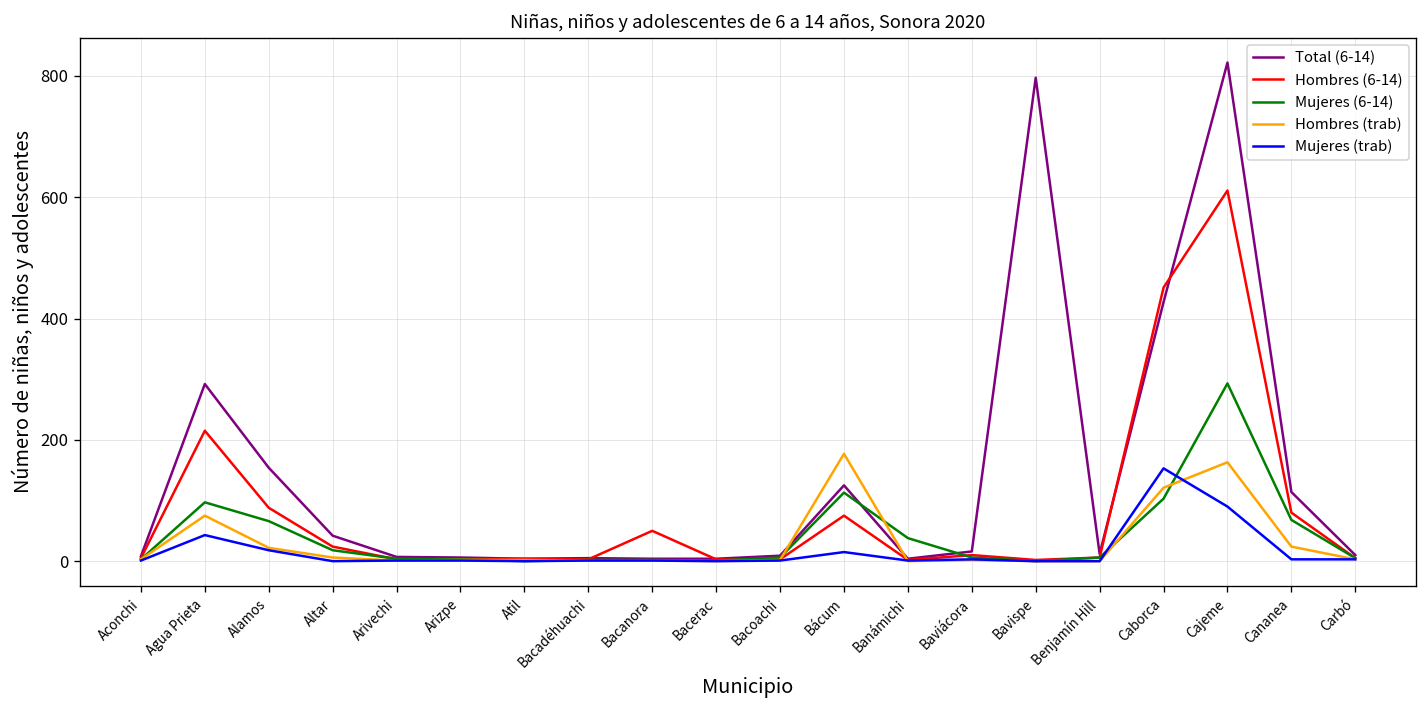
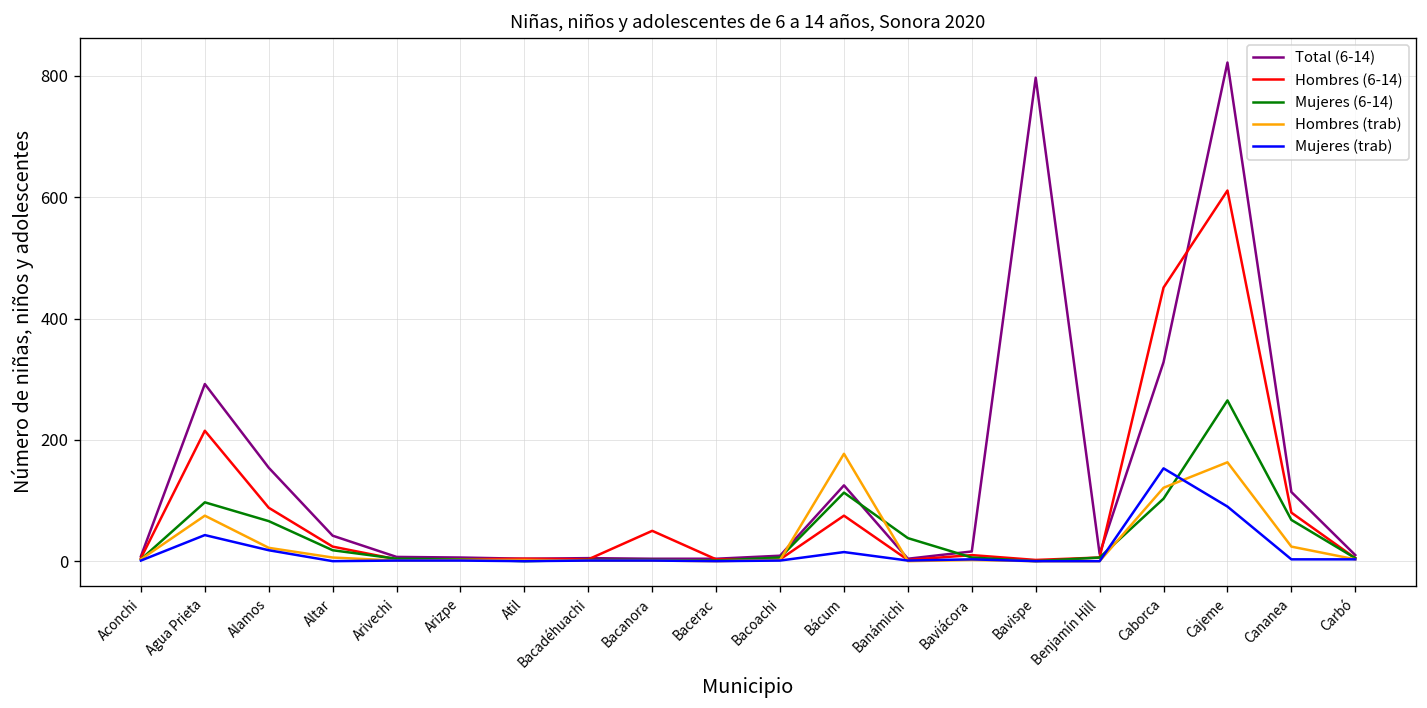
  {
    "Total (6-14)": {
      "Agua Prieta": 290,
      "Alamos": 150,
      "Altar": 40,
      "Bácum": 130,
      "Baviácora": 20,
      "Bavispe": 800,
      "Benjamín Hill": 10,
-     "Caborca": 430,
+     "Caborca": 330,
      "Cajeme": 820,
      "Cananea": 110
    },
    "Hombres (6-14)": {
      "Agua Prieta": 220,
      "Alamos": 90,
      "Altar": 20,
      "Bacanora": 50,
      "Bácum": 80,
      "Caborca": 450,
      "Cajeme": 610,
      "Cananea": 80
    },
    "Mujeres (6-14)": {
      "Agua Prieta": 100,
      "Alamos": 70,
      "Altar": 20,
      "Bácum": 110,
      "Banámichi": 40,
      "Caborca": 100,
-     "Cajeme": 290,
+     "Cajeme": 270,
      "Cananea": 70
    },
    "Hombres (trab)": {
      "Agua Prieta": 80,
      "Altar": 10,
      "Bácum": 180,
      "Caborca": 120,
      "Cajeme": 160,
      "Cananea": 20
    },
    "Mujeres (trab)": {
      "Agua Prieta": 40,
      "Altar": 0,
      "Bácum": 20,
      "Caborca": 150,
      "Cajeme": 90,
      "Cananea": 0
    }
  }
